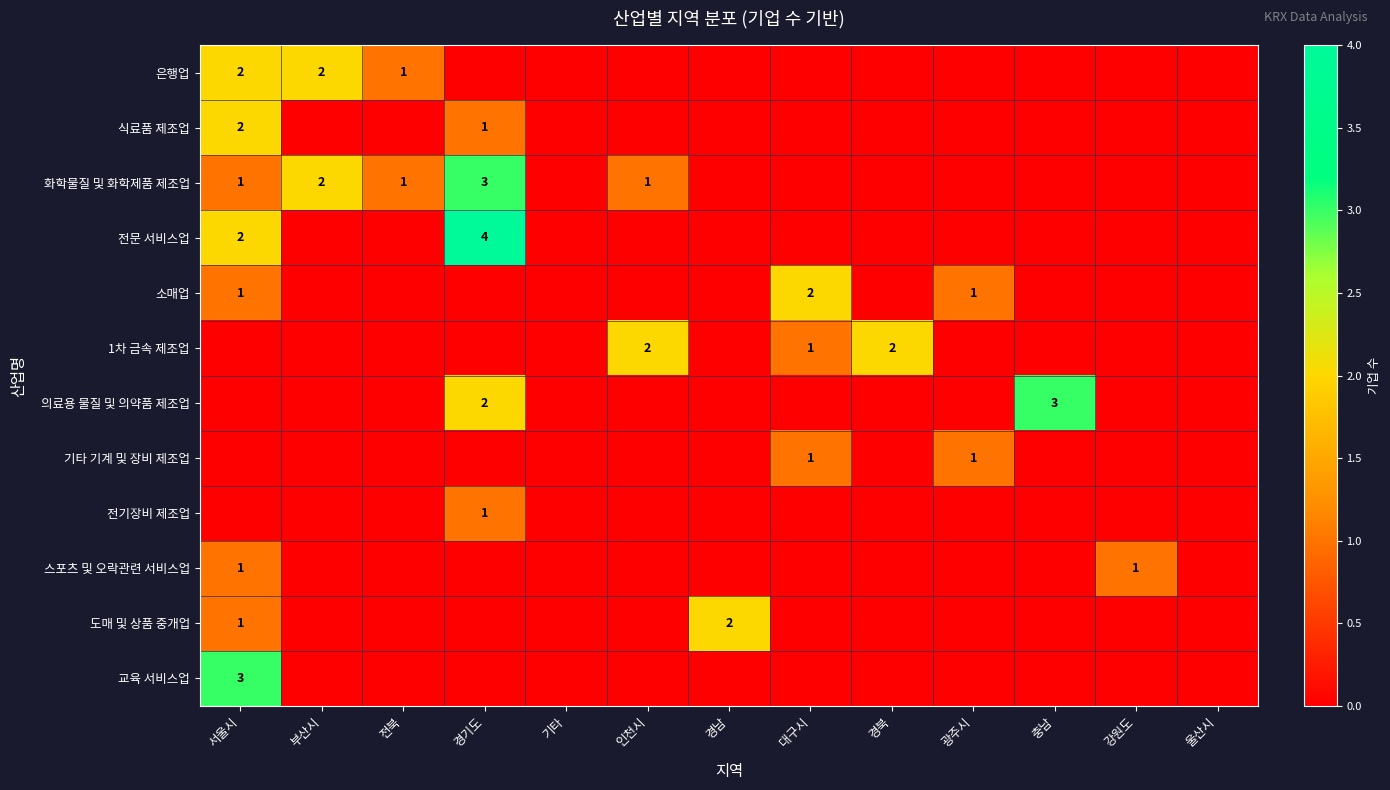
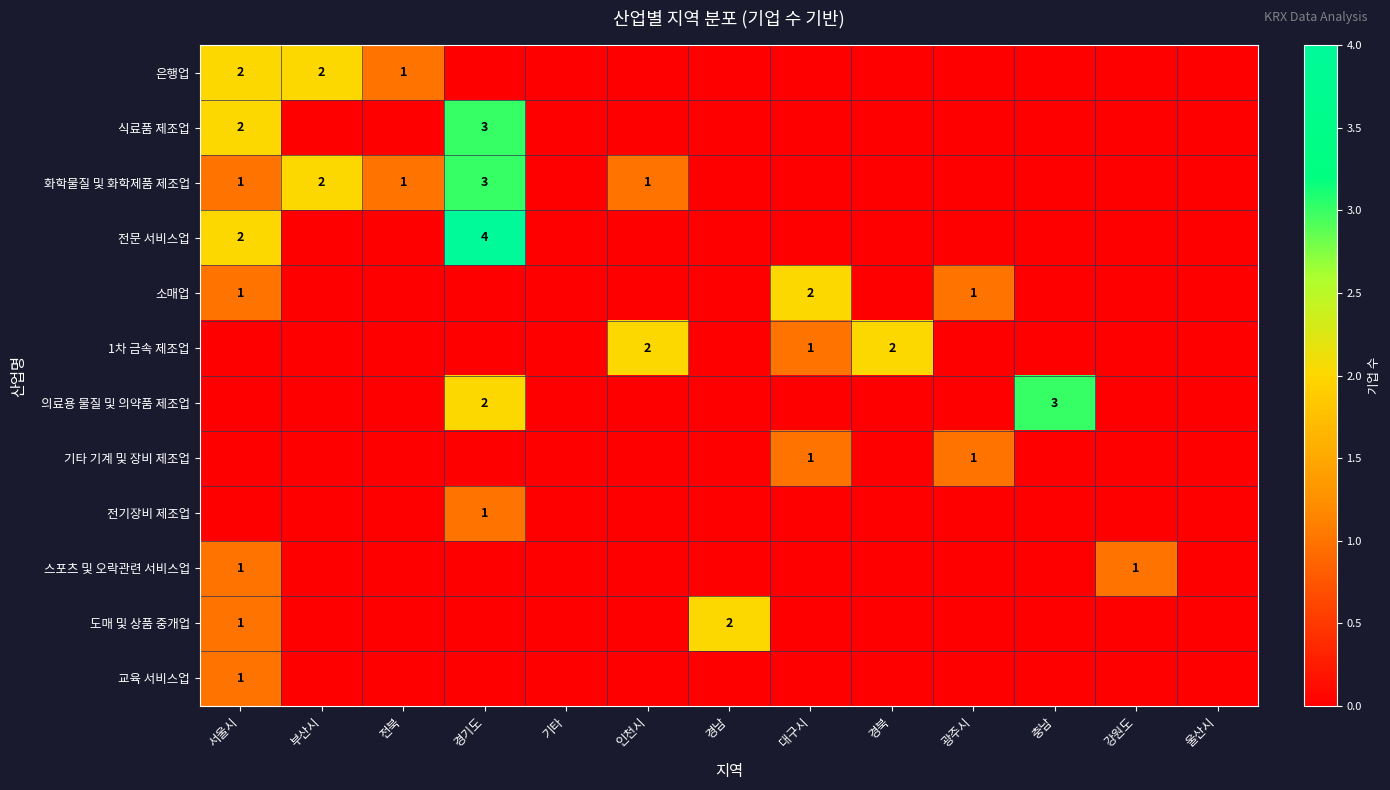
  {
    "은행업": {
      "서울시": 2,
      "부산시": 2,
      "전북": 1
    },
    "식료품 제조업": {
      "서울시": 2,
-     "경기도": 1
+     "경기도": 3
    },
    "화학물질 및 화학제품 제조업": {
      "서울시": 1,
      "부산시": 2,
      "전북": 1,
      "경기도": 3,
      "인천시": 1
    },
    "전문 서비스업": {
      "서울시": 2,
      "경기도": 4
    },
    "소매업": {
      "서울시": 1,
      "대구시": 2,
      "광주시": 1
    },
    "1차 금속 제조업": {
      "인천시": 2,
      "대구시": 1,
      "경북": 2
    },
    "의료용 물질 및 의약품 제조업": {
      "경기도": 2,
      "충남": 3
    },
    "기타 기계 및 장비 제조업": {
      "대구시": 1,
      "광주시": 1
    },
    "전기장비 제조업": {
      "경기도": 1
    },
    "스포츠 및 오락관련 서비스업": {
      "서울시": 1,
      "강원도": 1
    },
    "도매 및 상품 중개업": {
      "서울시": 1,
      "경남": 2
    },
    "교육 서비스업": {
-     "서울시": 3
+     "서울시": 1
    }
  }
